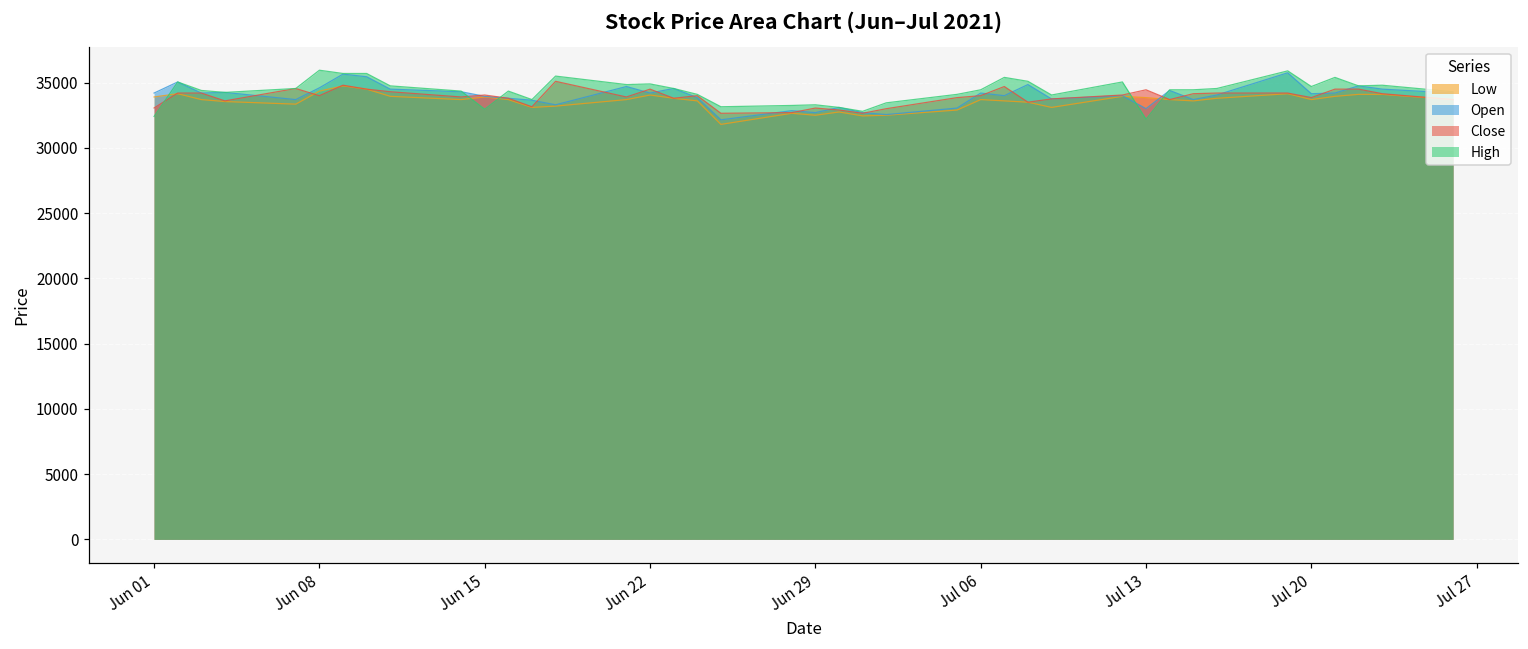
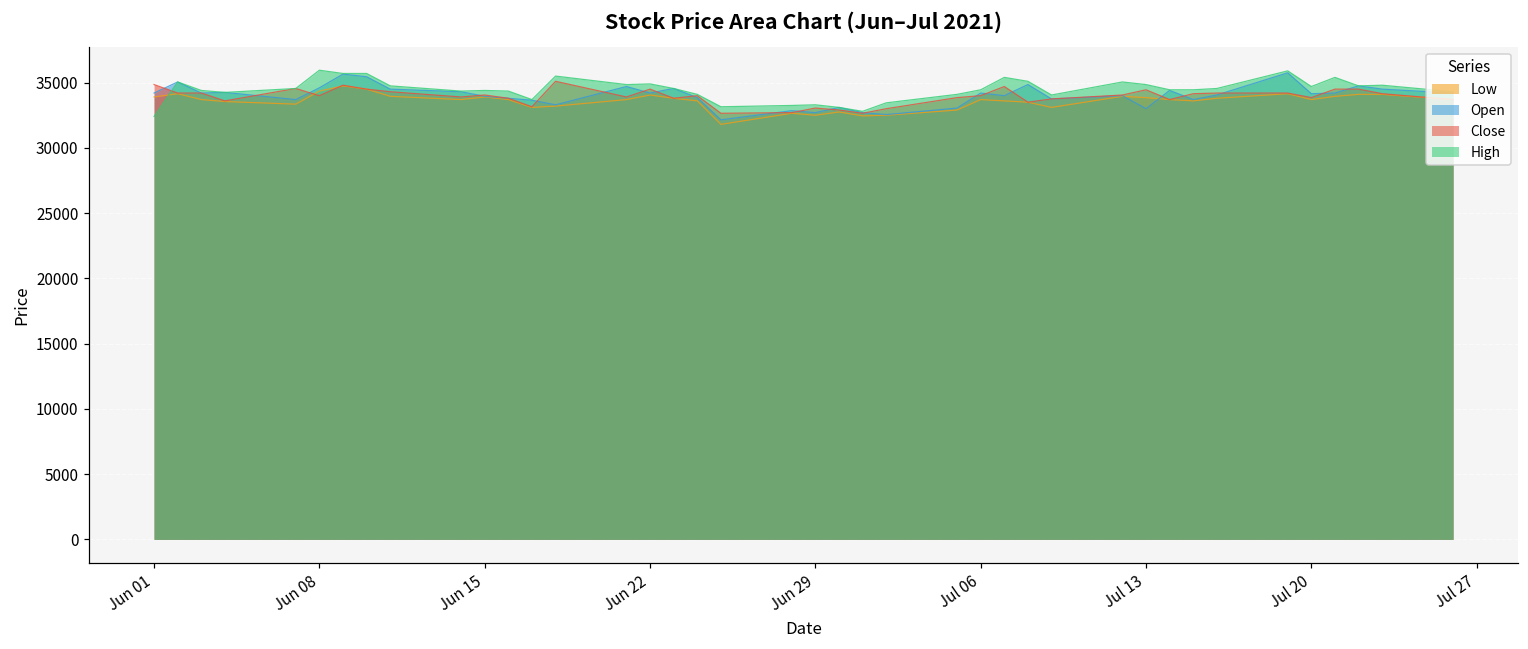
  {
    "Low": {
      "Jun 01": 33900,
      "Jun 08": 34400,
      "Jul 06": 33700,
      "Jul 13": 33900
    },
    "Open": {
      "Jun 01": 34200,
      "Jun 08": 34600,
      "Jul 13": 33000,
      "Jul 20": 34200
    },
    "Close": {
-     "Jun 01": 33100,
+     "Jun 01": 34900,
      "Jun 08": 34000,
      "Jun 22": 34500,
      "Jun 29": 33100,
      "Jul 13": 34500
    },
    "High": {
      "Jun 01": 32400,
      "Jun 08": 36000,
-     "Jun 15": 33000,
+     "Jun 15": 34400,
      "Jun 22": 34900,
      "Jun 29": 33300,
      "Jul 06": 34500,
-     "Jul 13": 32200,
+     "Jul 13": 34900,
      "Jul 20": 34700
    }
  }
